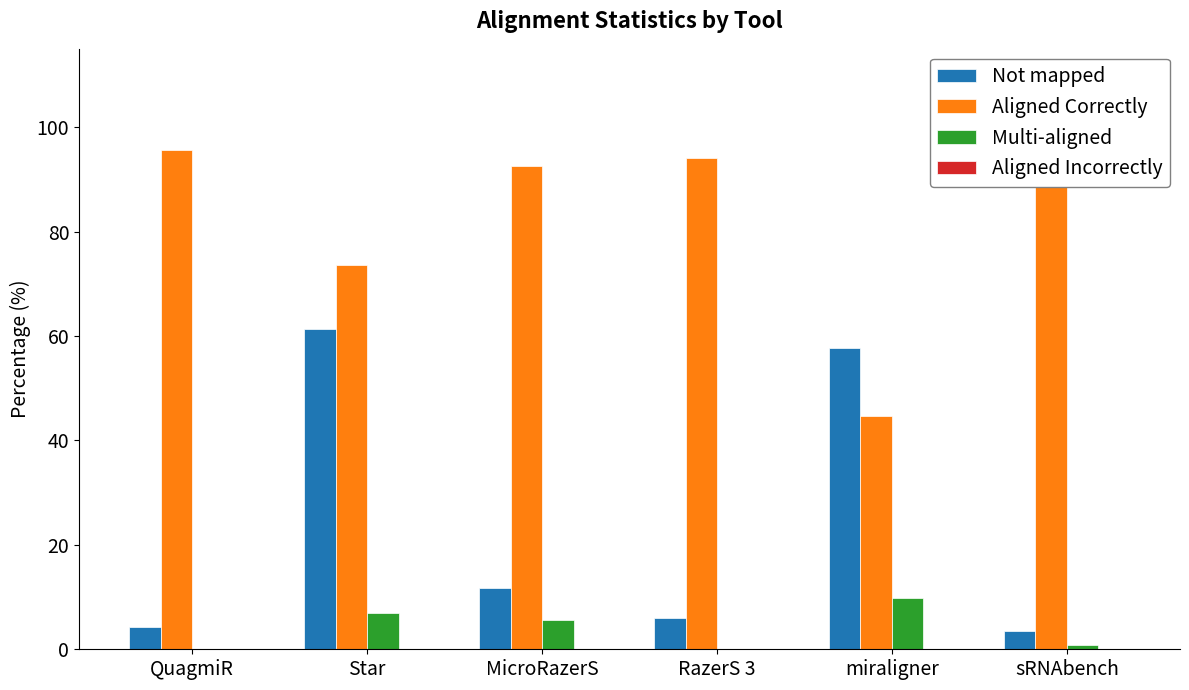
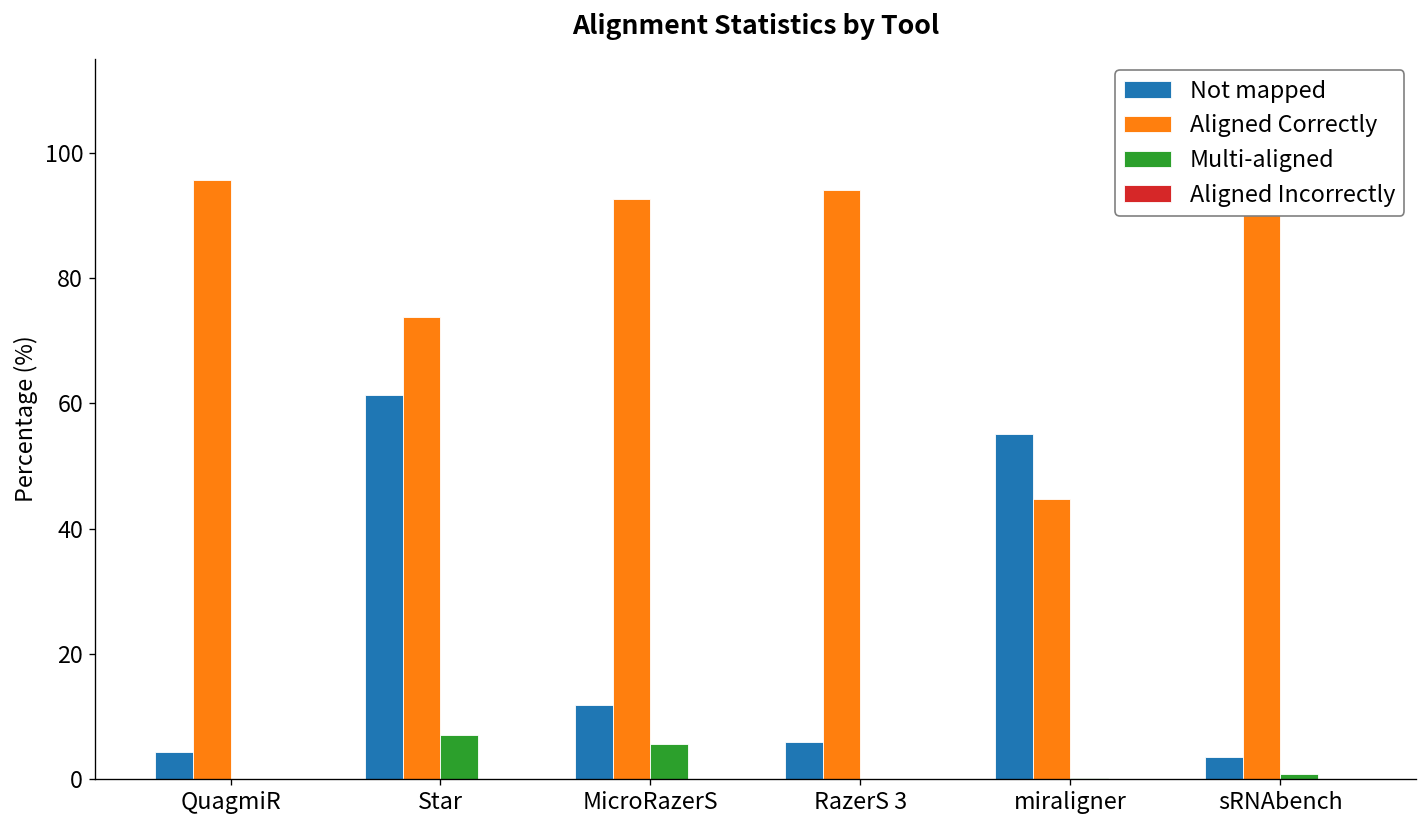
  {
    "Not mapped": {
      "QuagmiR": 4,
      "Star": 61,
      "MicroRazerS": 12,
      "RazerS 3": 6,
-     "miraligner": 58,
+     "miraligner": 55,
      "sRNAbench": 4
    },
    "Aligned Correctly": {
      "QuagmiR": 96,
      "Star": 74,
      "MicroRazerS": 93,
      "RazerS 3": 94,
      "miraligner": 45
    },
    "Multi-aligned": {
      "QuagmiR": 0,
      "Star": 7,
      "MicroRazerS": 6,
      "RazerS 3": 0,
-     "miraligner": 10,
+     "miraligner": 0,
      "sRNAbench": 1
    },
    "Aligned Incorrectly": {
      "QuagmiR": 0,
      "Star": 0,
      "MicroRazerS": 0,
      "RazerS 3": 0,
      "miraligner": 0,
      "sRNAbench": 0
    }
  }
